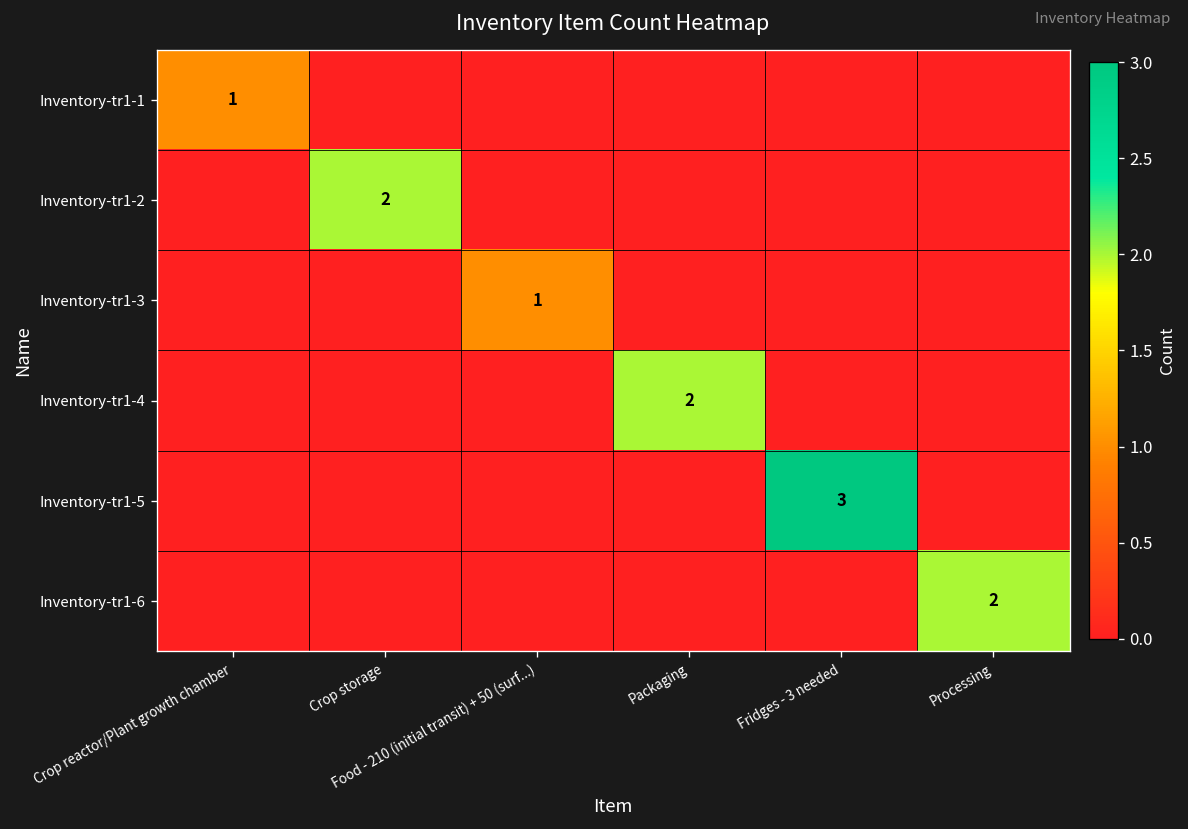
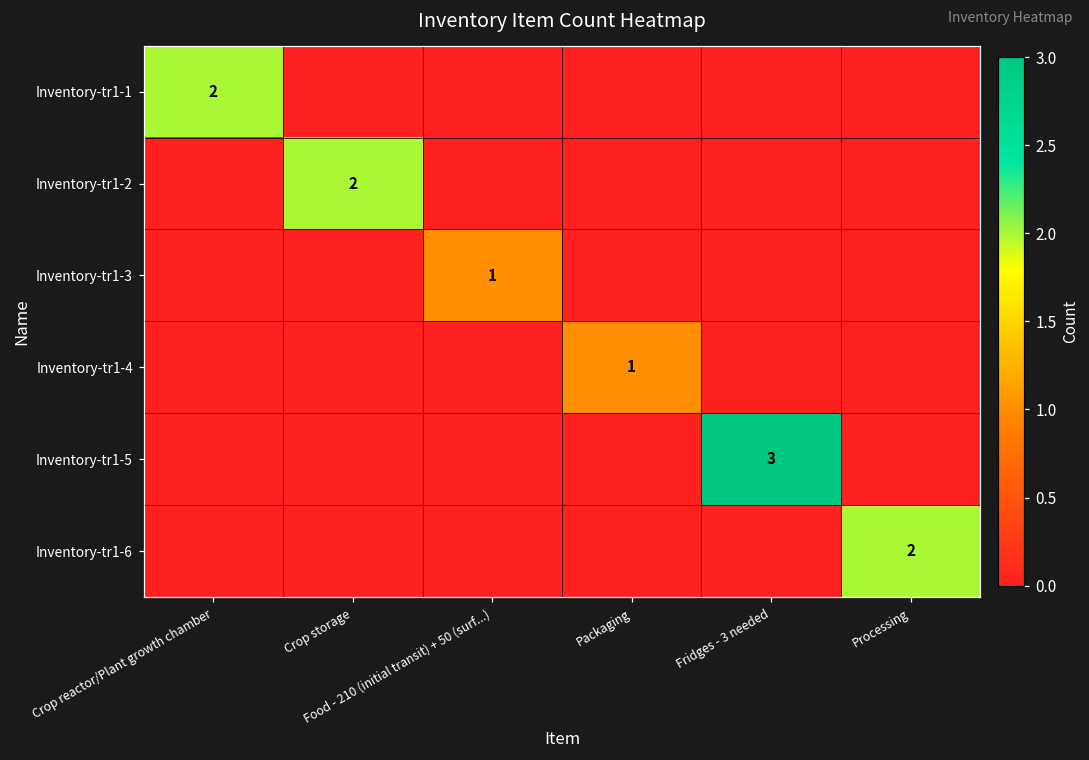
  {
    "Inventory-tr1-1": {
-     "Crop reactor/Plant growth chamber": 1
+     "Crop reactor/Plant growth chamber": 2
    },
    "Inventory-tr1-2": {
      "Crop storage": 2
    },
    "Inventory-tr1-3": {
      "Food - 210 (initial transit) + 50 (surf...)": 1
    },
    "Inventory-tr1-4": {
-     "Packaging": 2
+     "Packaging": 1
    },
    "Inventory-tr1-5": {
      "Fridges - 3 needed": 3
    },
    "Inventory-tr1-6": {
      "Processing": 2
    }
  }
